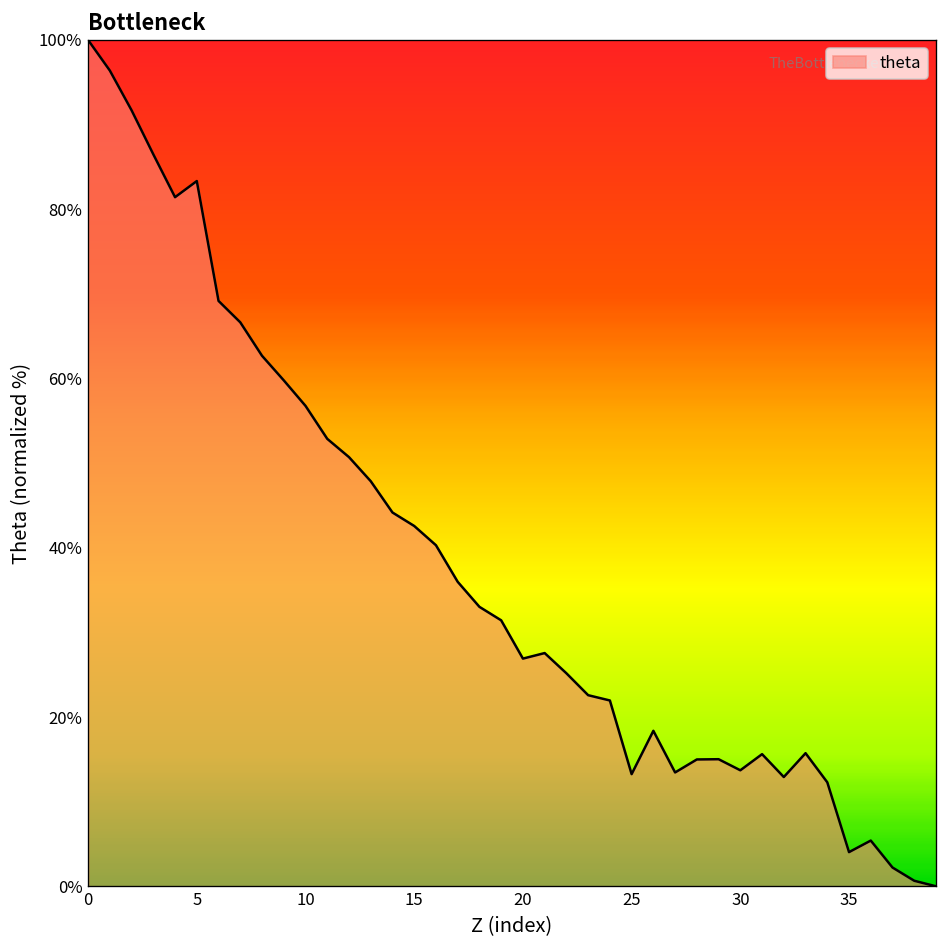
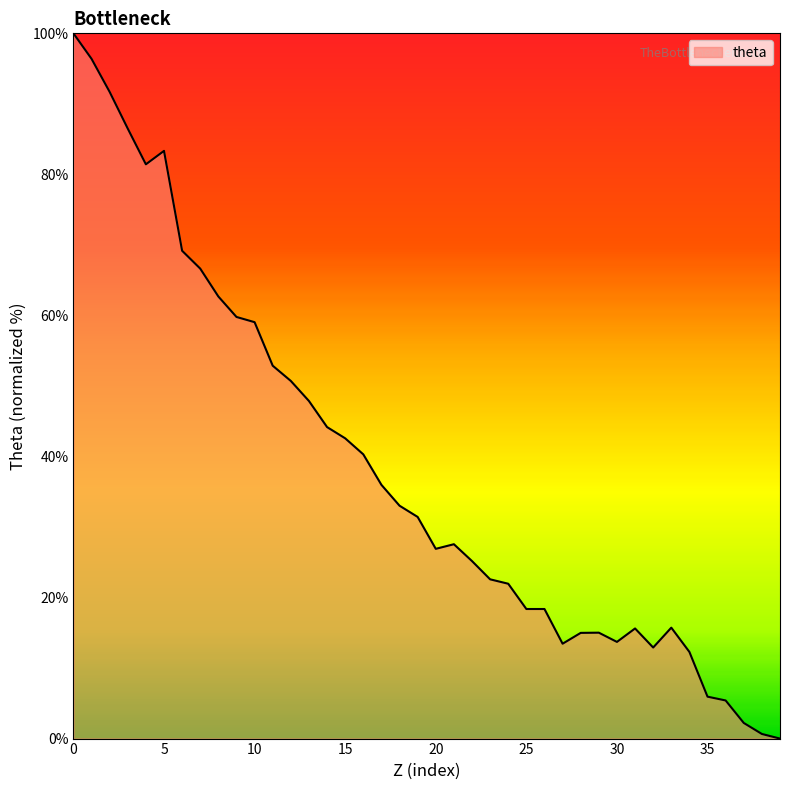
  {
    "0": "100%",
    "5": "83%",
-   "10": "57%",
+   "10": "59%",
    "15": "43%",
    "20": "27%",
-   "25": "13%",
+   "25": "18%",
    "30": "14%",
-   "35": "4%"
+   "35": "6%"
  }
